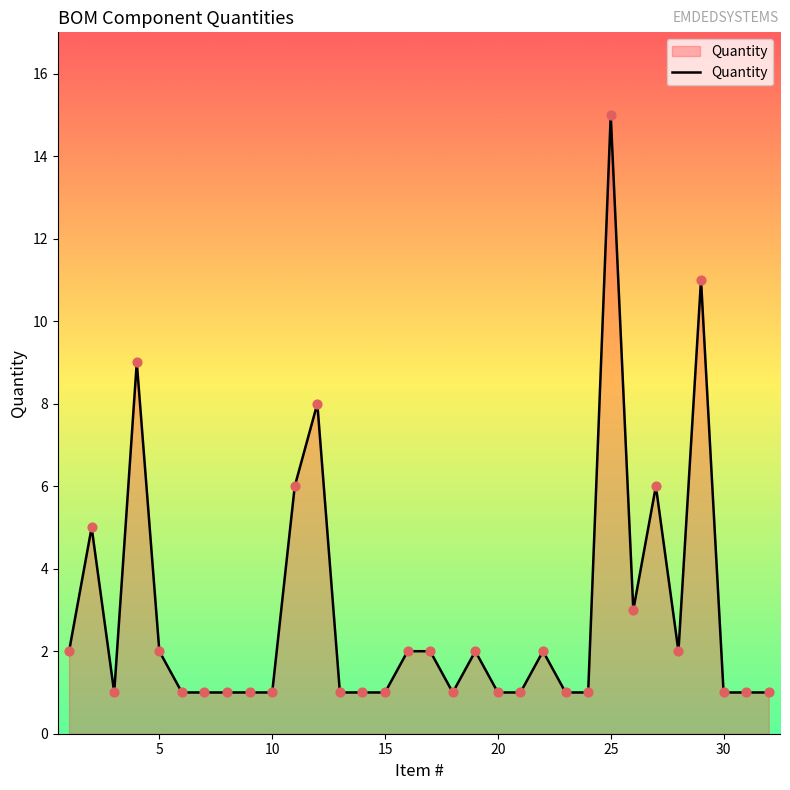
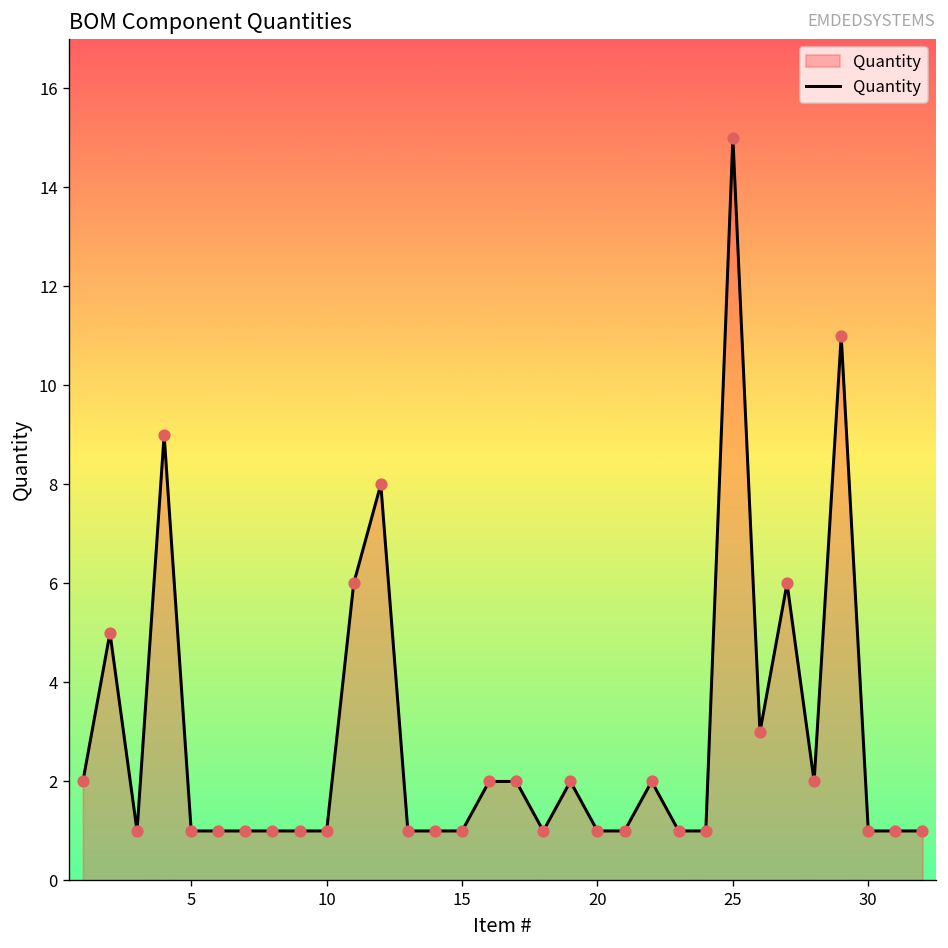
  {
-   "5": 2,
+   "5": 1,
    "10": 1,
    "15": 1,
    "20": 1,
    "25": 15,
    "30": 1
  }
